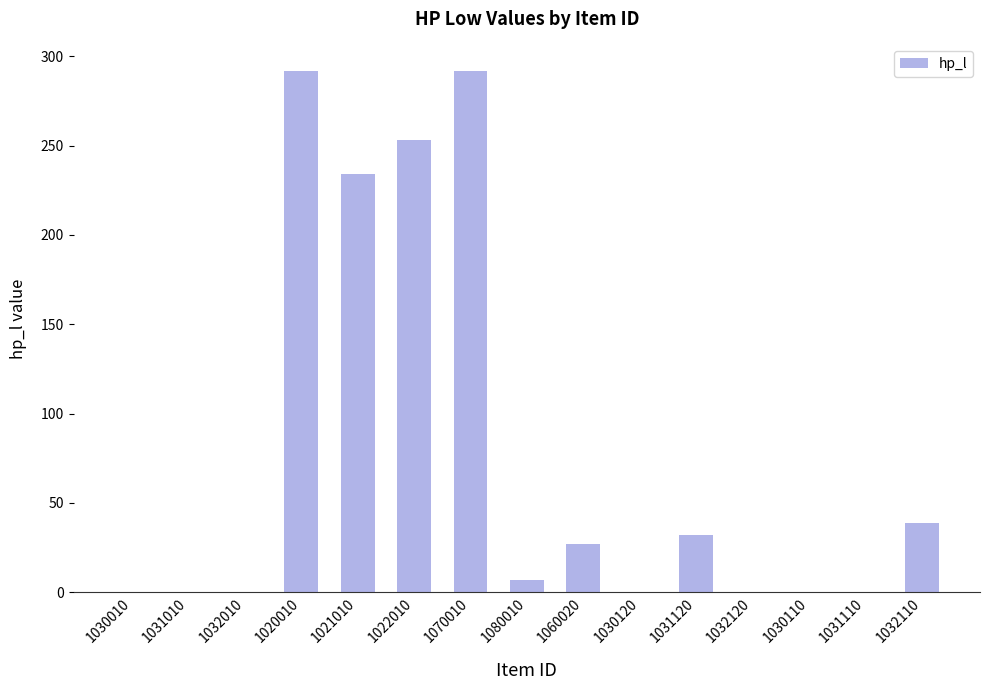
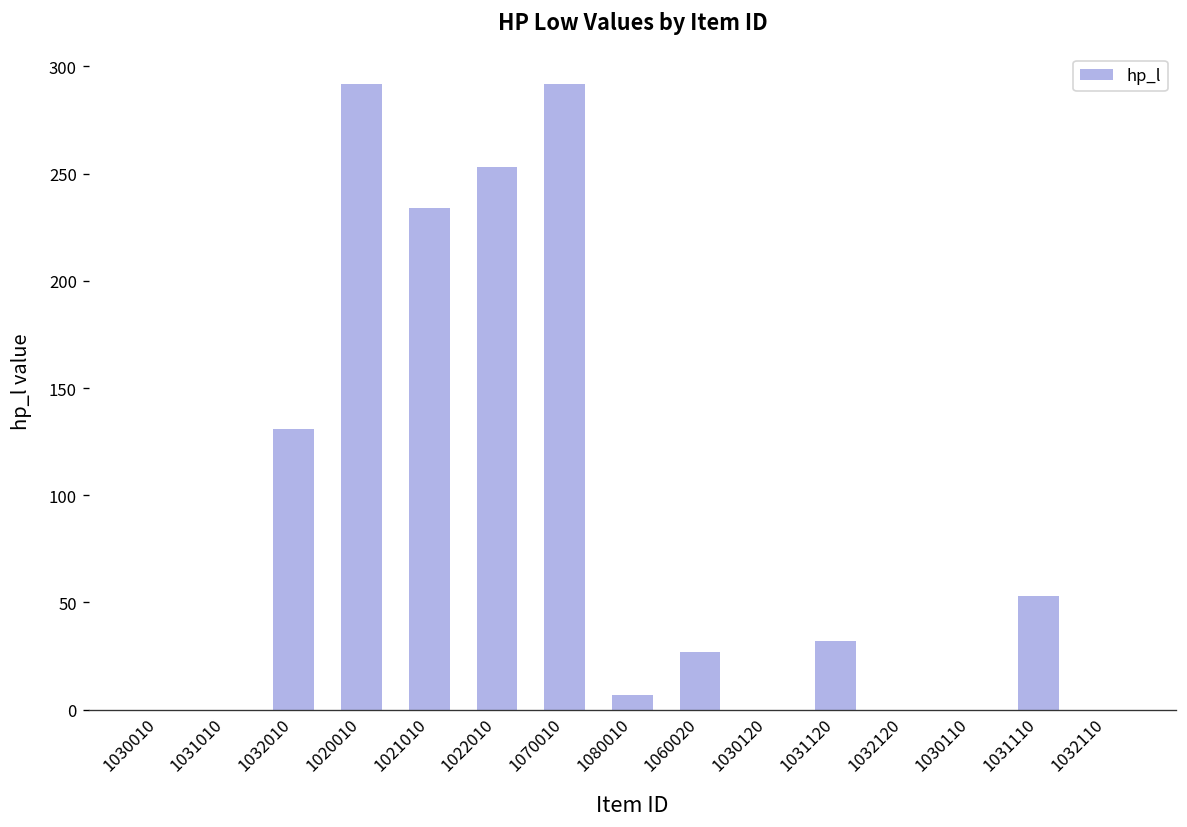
  {
    "1030010": 0,
    "1031010": 0,
-   "1032010": 0,
+   "1032010": 131,
    "1020010": 292,
    "1021010": 234,
    "1022010": 253,
    "1070010": 292,
    "1080010": 7,
    "1060020": 27,
    "1030120": 0,
    "1031120": 32,
    "1032120": 0,
    "1030110": 0,
-   "1031110": 0,
-   "1032110": 39
+   "1031110": 53,
+   "1032110": 0
  }
